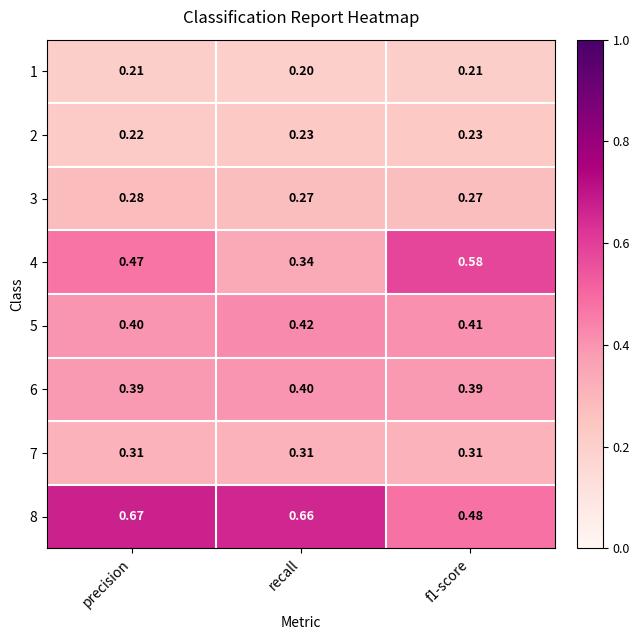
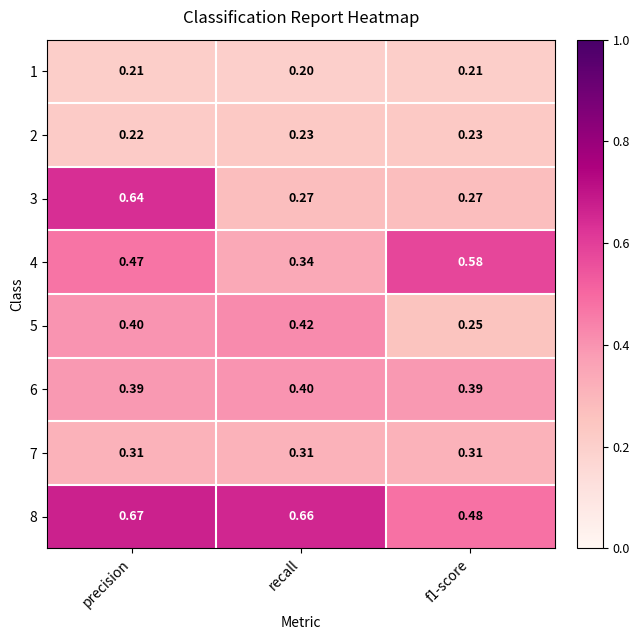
  {
    "1": {
      "precision": 0.21,
      "recall": 0.20,
      "f1-score": 0.21
    },
    "2": {
      "precision": 0.22,
      "recall": 0.23,
      "f1-score": 0.23
    },
    "3": {
-     "precision": 0.28,
+     "precision": 0.64,
      "recall": 0.27,
      "f1-score": 0.27
    },
    "4": {
      "precision": 0.47,
      "recall": 0.34,
      "f1-score": 0.58
    },
    "5": {
      "precision": 0.40,
      "recall": 0.42,
-     "f1-score": 0.41
+     "f1-score": 0.25
    },
    "6": {
      "precision": 0.39,
      "recall": 0.40,
      "f1-score": 0.39
    },
    "7": {
      "precision": 0.31,
      "recall": 0.31,
      "f1-score": 0.31
    },
    "8": {
      "precision": 0.67,
      "recall": 0.66,
      "f1-score": 0.48
    }
  }
